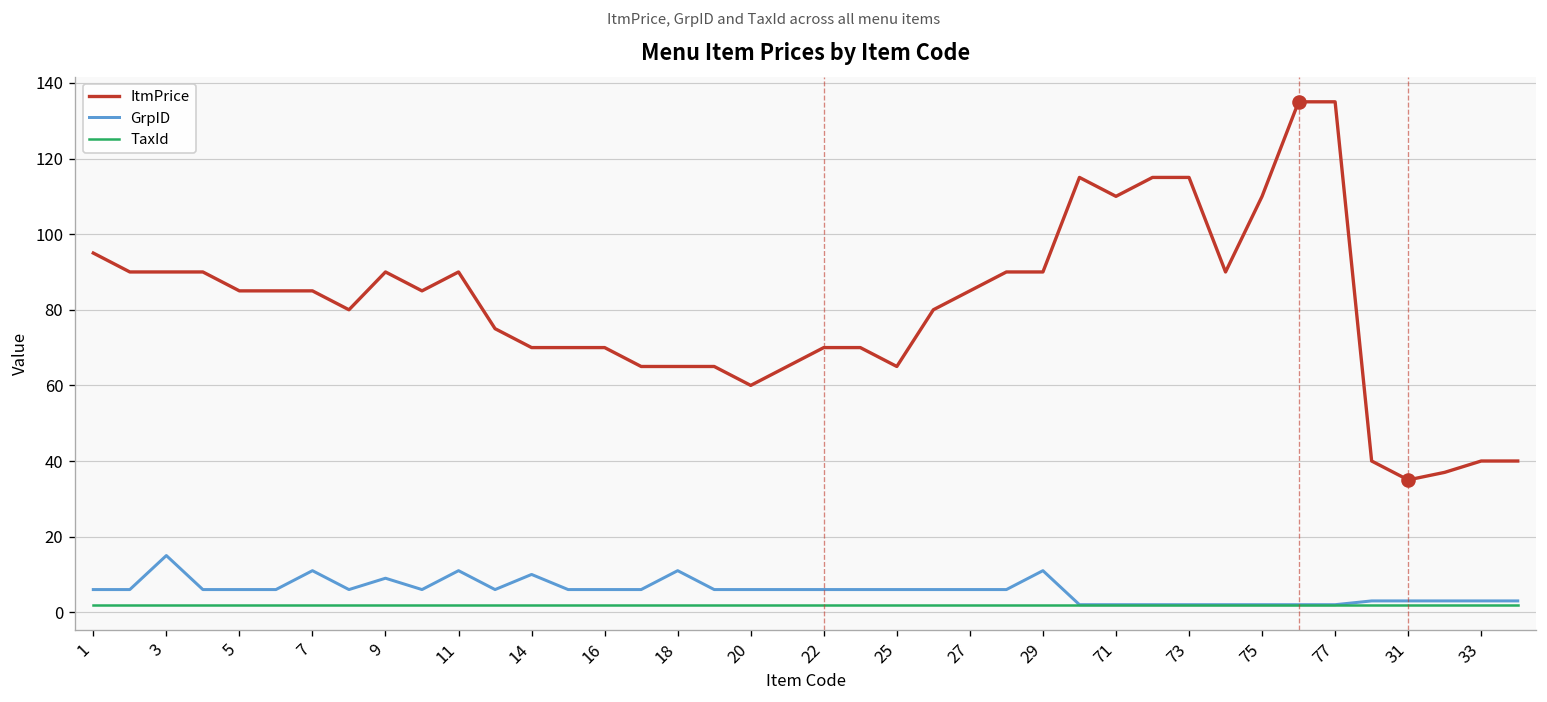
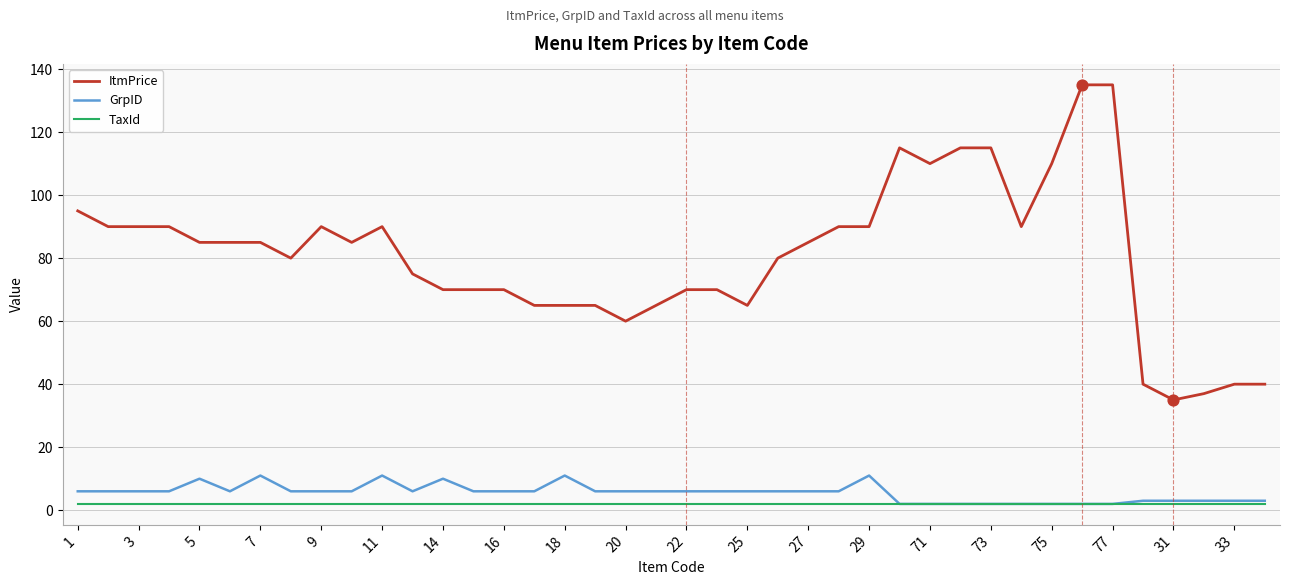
  {
    "GrpID": {
      "1": 6,
-     "3": 15,
-     "5": 6,
+     "3": 6,
+     "5": 10,
      "7": 11,
-     "9": 9,
+     "9": 6,
      "11": 11,
      "14": 10,
      "16": 6,
      "18": 11,
      "20": 6,
      "22": 6,
      "25": 6,
      "27": 6,
      "29": 11,
      "31": 3,
      "33": 3
    },
    "TaxId": {
      "1": 2,
      "3": 2,
      "5": 2,
      "7": 2,
      "9": 2,
      "11": 2,
      "14": 2,
      "16": 2,
      "18": 2,
      "20": 2,
      "22": 2,
      "25": 2,
      "27": 2,
      "29": 2,
      "31": 2,
      "33": 2
    }
  }
